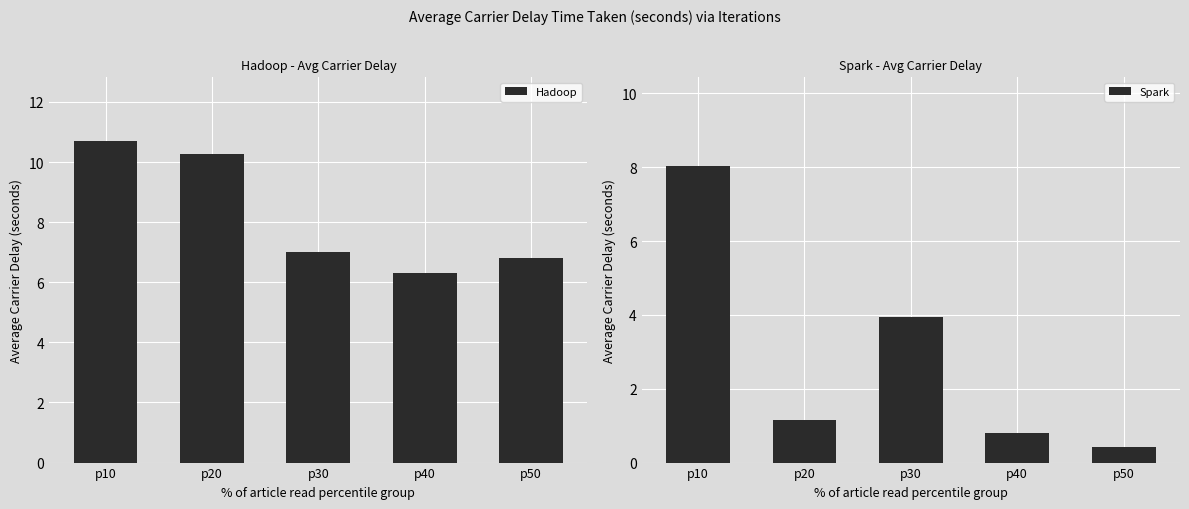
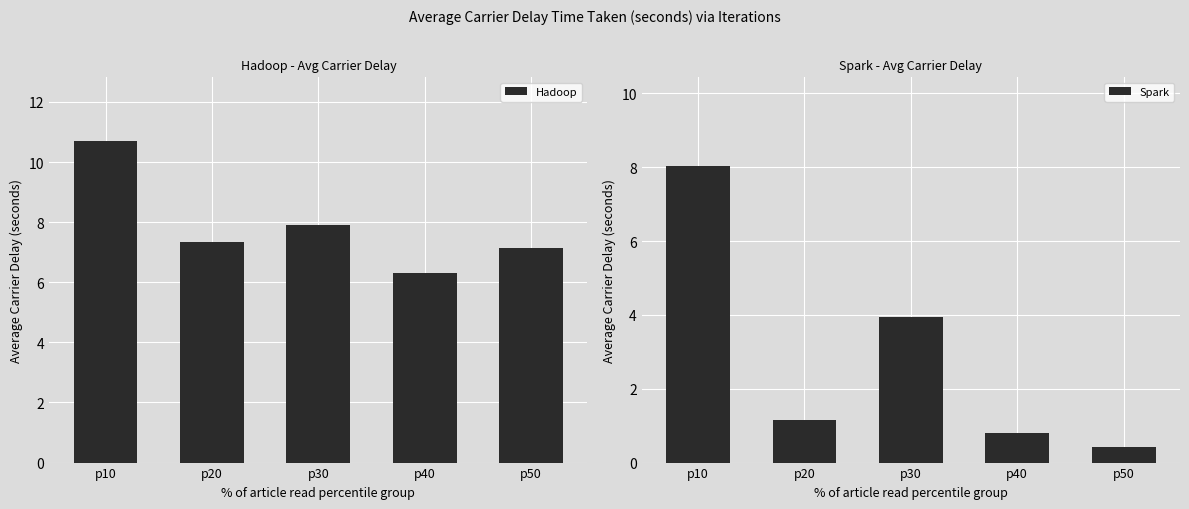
  {
    "Hadoop - Avg Carrier Delay": {
      "p10": 10.7,
-     "p20": 10.3,
-     "p30": 7.0,
+     "p20": 7.3,
+     "p30": 7.9,
      "p40": 6.3,
-     "p50": 6.8
+     "p50": 7.1
    },
    "Spark - Avg Carrier Delay": {
      "p10": 8.0,
      "p20": 1.2,
      "p30": 3.9,
      "p40": 0.8,
      "p50": 0.4
    }
  }
